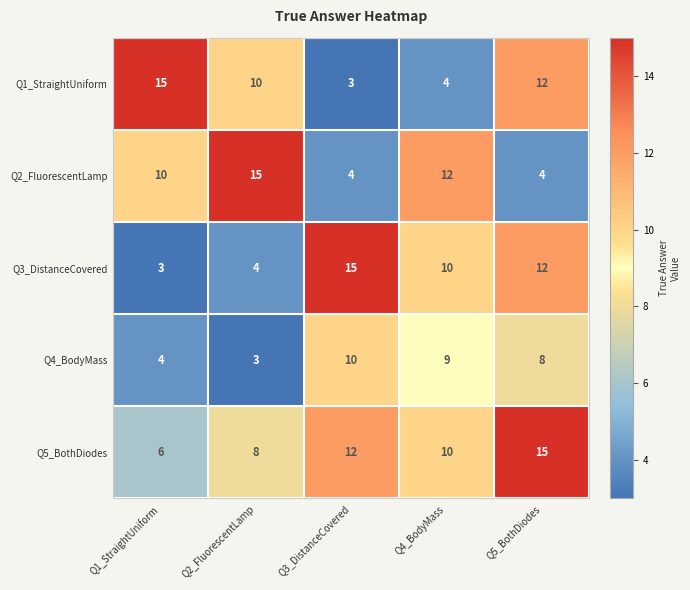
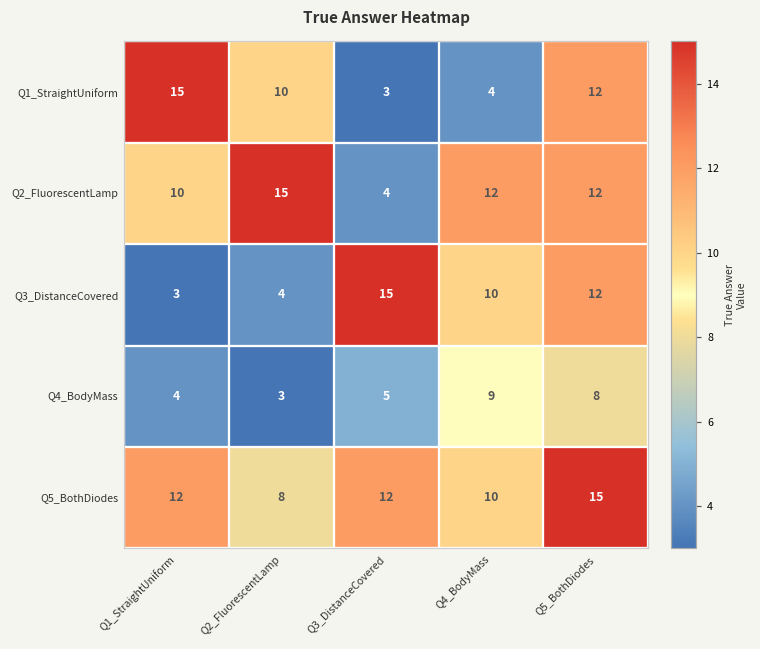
  {
    "Q1_StraightUniform": {
      "Q1_StraightUniform": 15,
      "Q2_FluorescentLamp": 10,
      "Q3_DistanceCovered": 3,
      "Q4_BodyMass": 4,
      "Q5_BothDiodes": 12
    },
    "Q2_FluorescentLamp": {
      "Q1_StraightUniform": 10,
      "Q2_FluorescentLamp": 15,
      "Q3_DistanceCovered": 4,
      "Q4_BodyMass": 12,
-     "Q5_BothDiodes": 4
+     "Q5_BothDiodes": 12
    },
    "Q3_DistanceCovered": {
      "Q1_StraightUniform": 3,
      "Q2_FluorescentLamp": 4,
      "Q3_DistanceCovered": 15,
      "Q4_BodyMass": 10,
      "Q5_BothDiodes": 12
    },
    "Q4_BodyMass": {
      "Q1_StraightUniform": 4,
      "Q2_FluorescentLamp": 3,
-     "Q3_DistanceCovered": 10,
+     "Q3_DistanceCovered": 5,
      "Q4_BodyMass": 9,
      "Q5_BothDiodes": 8
    },
    "Q5_BothDiodes": {
-     "Q1_StraightUniform": 6,
+     "Q1_StraightUniform": 12,
      "Q2_FluorescentLamp": 8,
      "Q3_DistanceCovered": 12,
      "Q4_BodyMass": 10,
      "Q5_BothDiodes": 15
    }
  }
